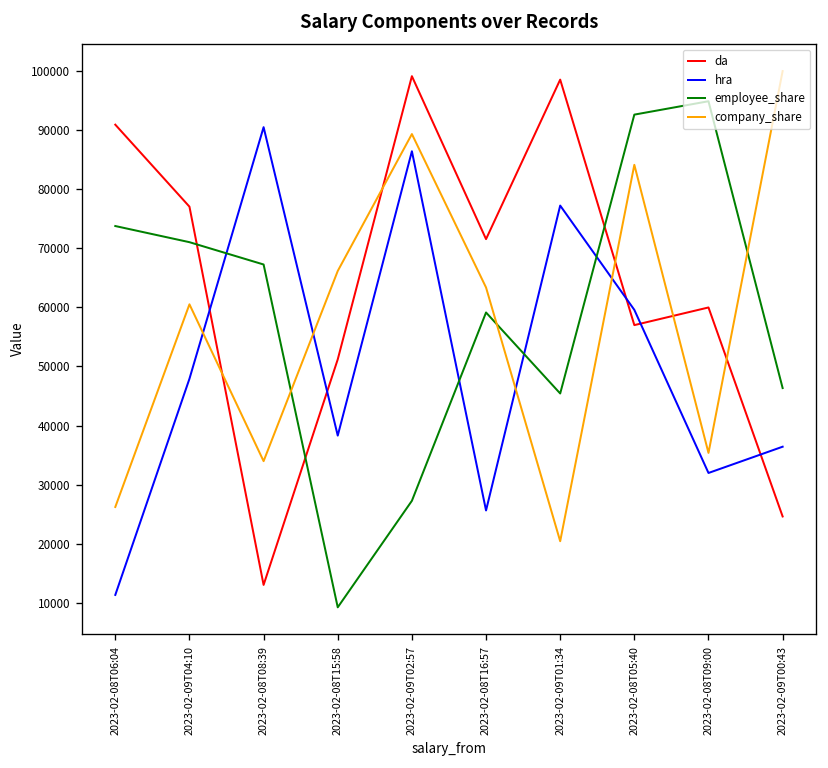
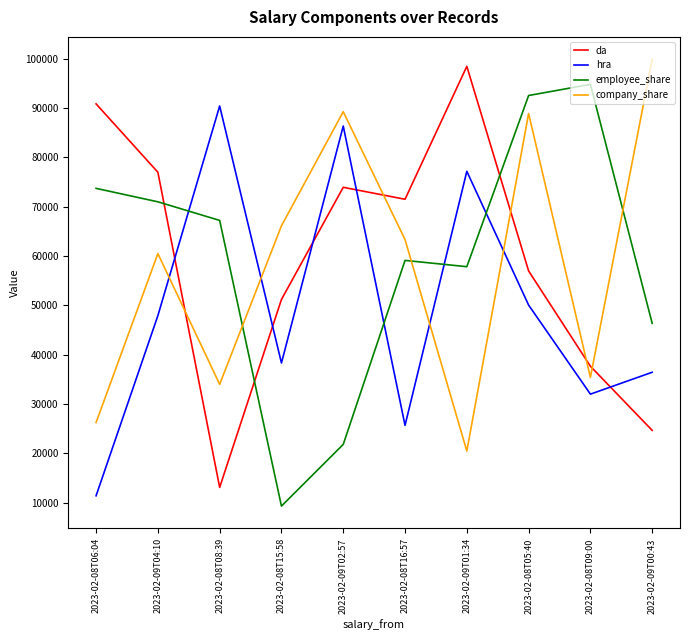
  {
    "da": {
      "2023-02-08T06:04": 91000,
      "2023-02-09T04:10": 77000,
      "2023-02-08T08:39": 13000,
      "2023-02-08T15:58": 51000,
-     "2023-02-09T02:57": 99000,
+     "2023-02-09T02:57": 74000,
      "2023-02-08T16:57": 72000,
      "2023-02-09T01:34": 98000,
      "2023-02-08T05:40": 57000,
-     "2023-02-08T09:00": 60000,
+     "2023-02-08T09:00": 38000,
      "2023-02-09T00:43": 25000
    },
    "hra": {
      "2023-02-08T06:04": 11000,
      "2023-02-09T04:10": 48000,
      "2023-02-08T08:39": 90000,
      "2023-02-08T15:58": 38000,
      "2023-02-09T02:57": 86000,
      "2023-02-08T16:57": 26000,
      "2023-02-09T01:34": 77000,
-     "2023-02-08T05:40": 60000,
+     "2023-02-08T05:40": 50000,
      "2023-02-08T09:00": 32000,
      "2023-02-09T00:43": 36000
    },
    "employee_share": {
      "2023-02-08T06:04": 74000,
      "2023-02-09T04:10": 71000,
      "2023-02-08T08:39": 67000,
      "2023-02-08T15:58": 9000,
-     "2023-02-09T02:57": 27000,
+     "2023-02-09T02:57": 22000,
      "2023-02-08T16:57": 59000,
-     "2023-02-09T01:34": 45000,
+     "2023-02-09T01:34": 58000,
      "2023-02-08T05:40": 93000,
      "2023-02-09T00:43": 46000
    },
    "company_share": {
      "2023-02-08T06:04": 26000,
      "2023-02-09T04:10": 60000,
      "2023-02-08T08:39": 34000,
      "2023-02-08T15:58": 66000,
      "2023-02-09T02:57": 89000,
      "2023-02-08T16:57": 63000,
      "2023-02-09T01:34": 20000,
-     "2023-02-08T05:40": 84000,
+     "2023-02-08T05:40": 89000,
      "2023-02-08T09:00": 35000
    }
  }
